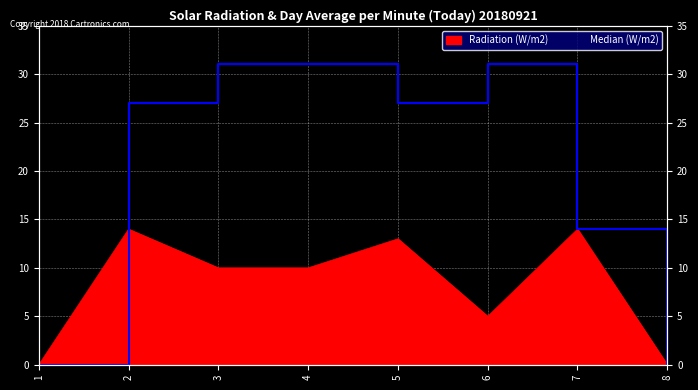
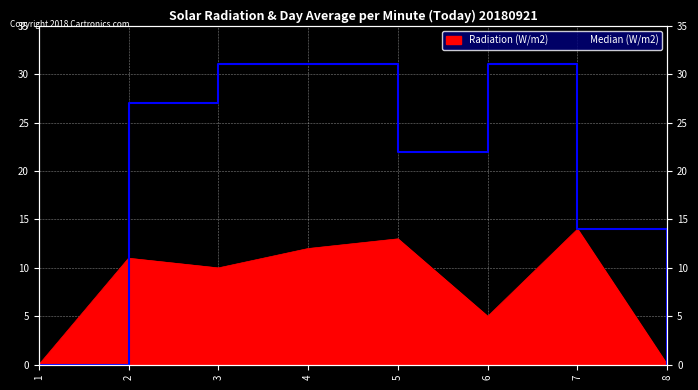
  {
    "Radiation (W/m2)": {
-     "2": 14,
+     "2": 11,
      "3": 10,
-     "4": 10,
+     "4": 12,
      "5": 13,
      "6": 5
    },
    "Median (W/m2)": {
      "2": 27,
      "3": 31,
      "4": 31,
-     "5": 27,
+     "5": 22,
      "6": 31
    }
  }
